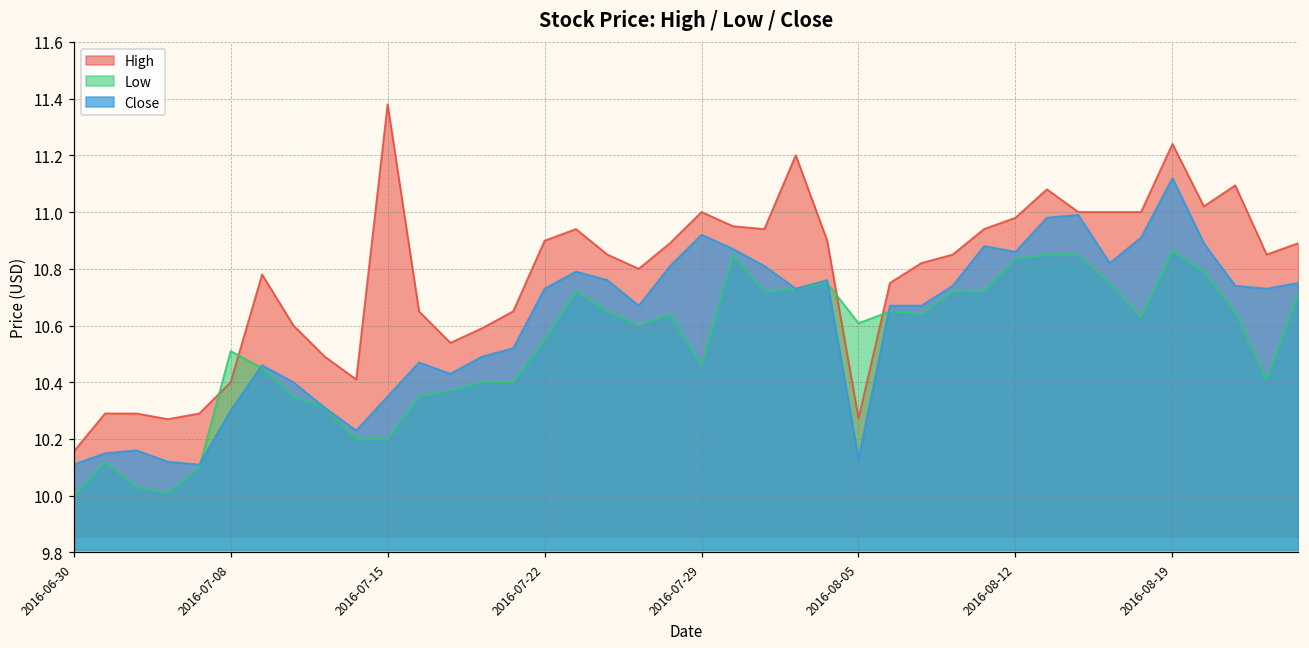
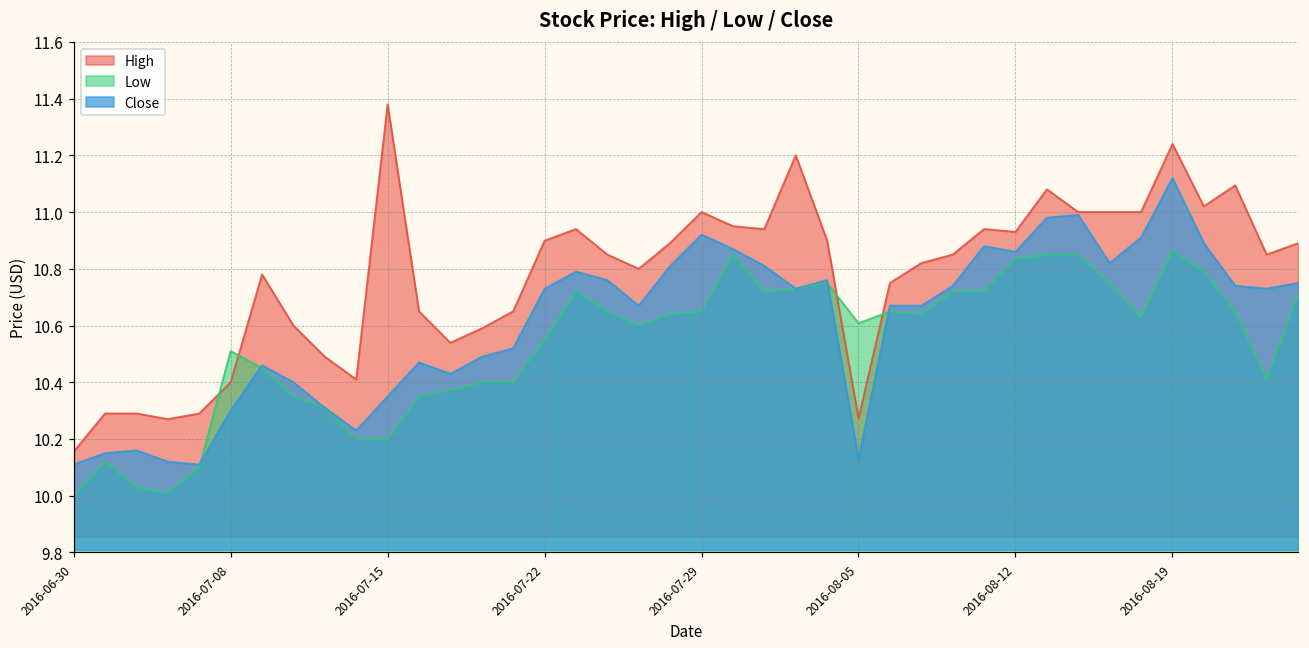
  {
    "High": {
      "2016-06-30": 10.16,
      "2016-07-08": 10.40,
      "2016-07-15": 11.38,
      "2016-07-22": 10.90,
      "2016-07-29": 11.00,
      "2016-08-05": 10.27,
-     "2016-08-12": 10.98,
+     "2016-08-12": 10.93,
      "2016-08-19": 11.24
    },
    "Low": {
      "2016-06-30": 10.00,
      "2016-07-08": 10.51,
      "2016-07-15": 10.20,
      "2016-07-22": 10.55,
-     "2016-07-29": 10.46,
+     "2016-07-29": 10.65,
      "2016-08-05": 10.61,
      "2016-08-12": 10.84,
      "2016-08-19": 10.87
    },
    "Close": {
      "2016-06-30": 10.11,
      "2016-07-08": 10.30,
      "2016-07-15": 10.35,
      "2016-07-22": 10.73,
      "2016-07-29": 10.92,
      "2016-08-05": 10.13,
      "2016-08-12": 10.86,
      "2016-08-19": 11.12
    }
  }
